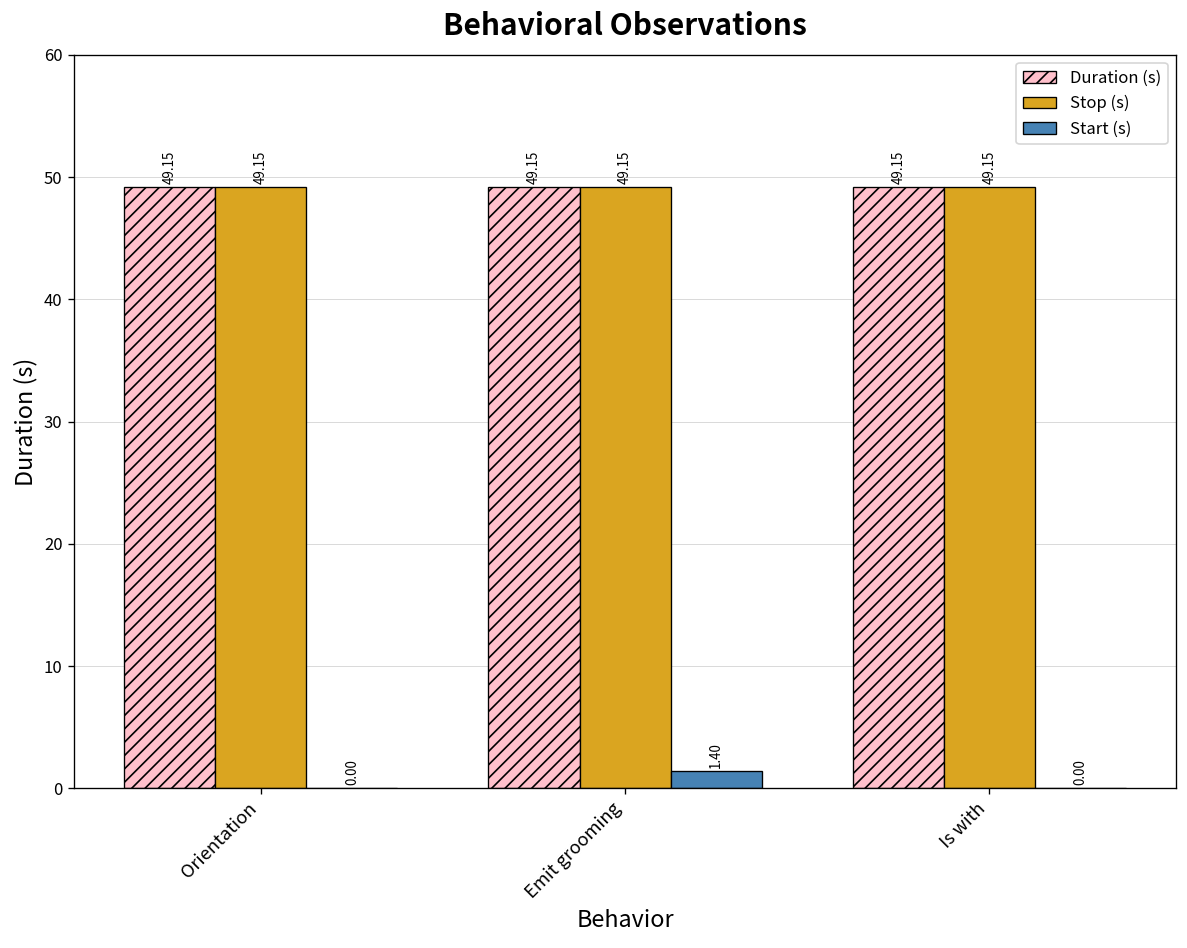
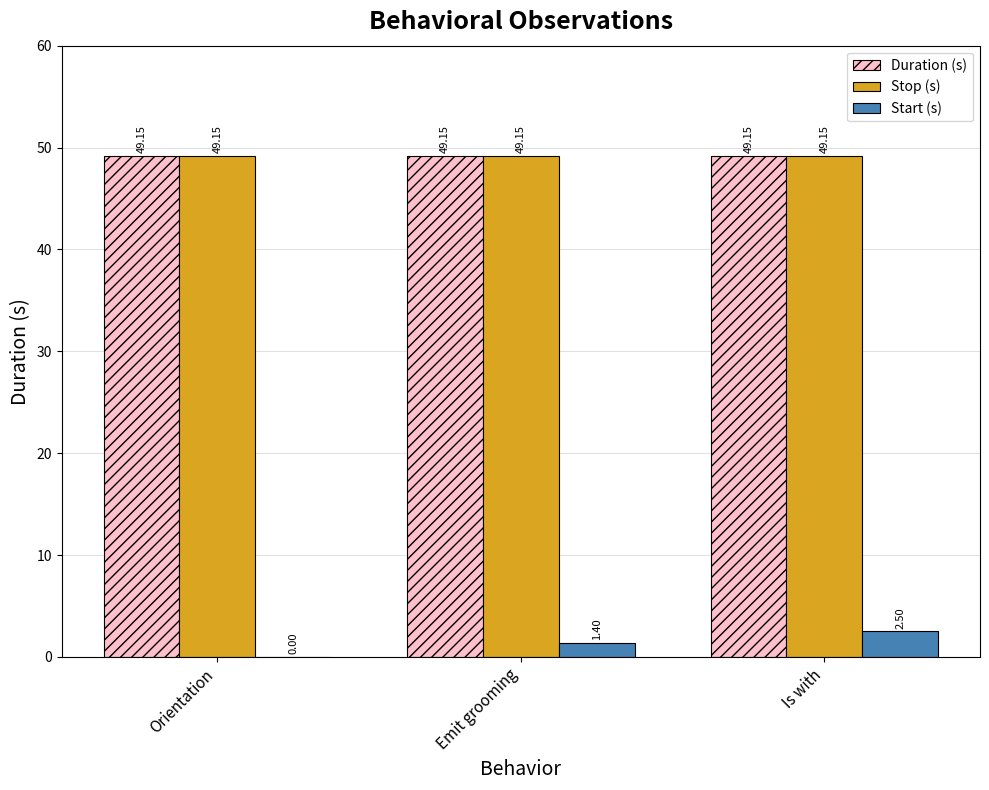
  {
    "Duration (s)": {
      "Orientation": 49.15,
      "Emit grooming": 49.15,
      "Is with": 49.15
    },
    "Stop (s)": {
      "Orientation": 49.15,
      "Emit grooming": 49.15,
      "Is with": 49.15
    },
    "Start (s)": {
      "Orientation": 0.00,
      "Emit grooming": 1.40,
-     "Is with": 0.00
+     "Is with": 2.50
    }
  }
